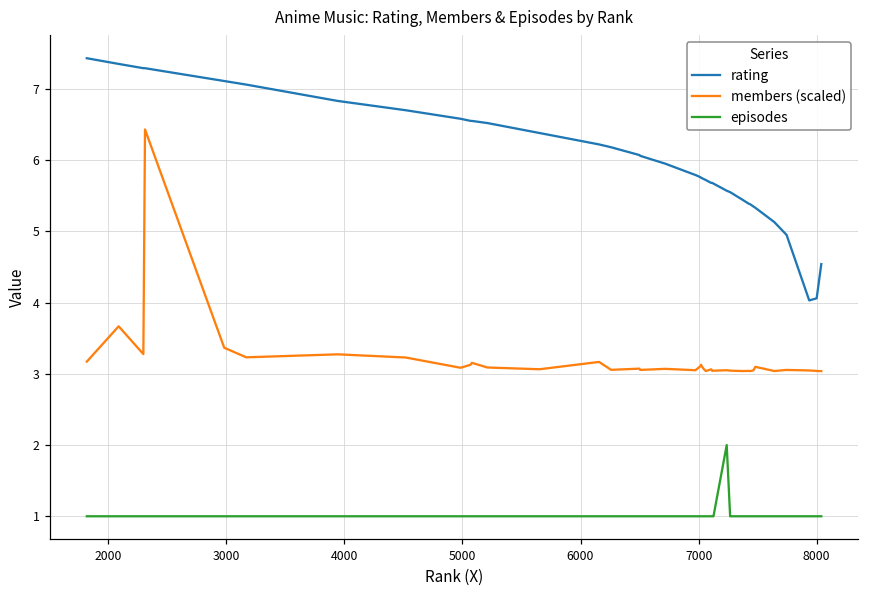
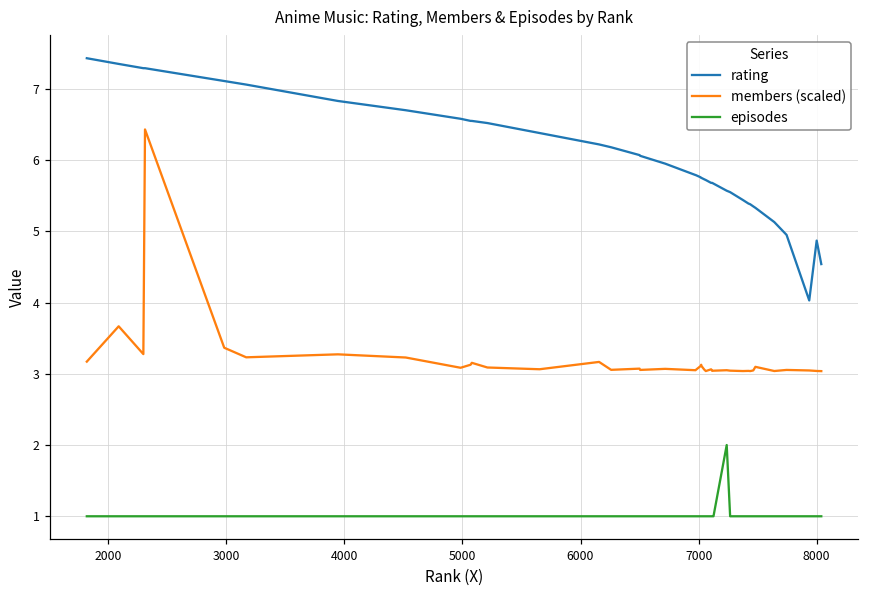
  {
    "rating": {
-     "8000": 4.1
+     "8000": 4.9
    },
    "members (scaled)": {
      "8000": 3.0
    },
    "episodes": {
      "8000": 1.0
    }
  }
